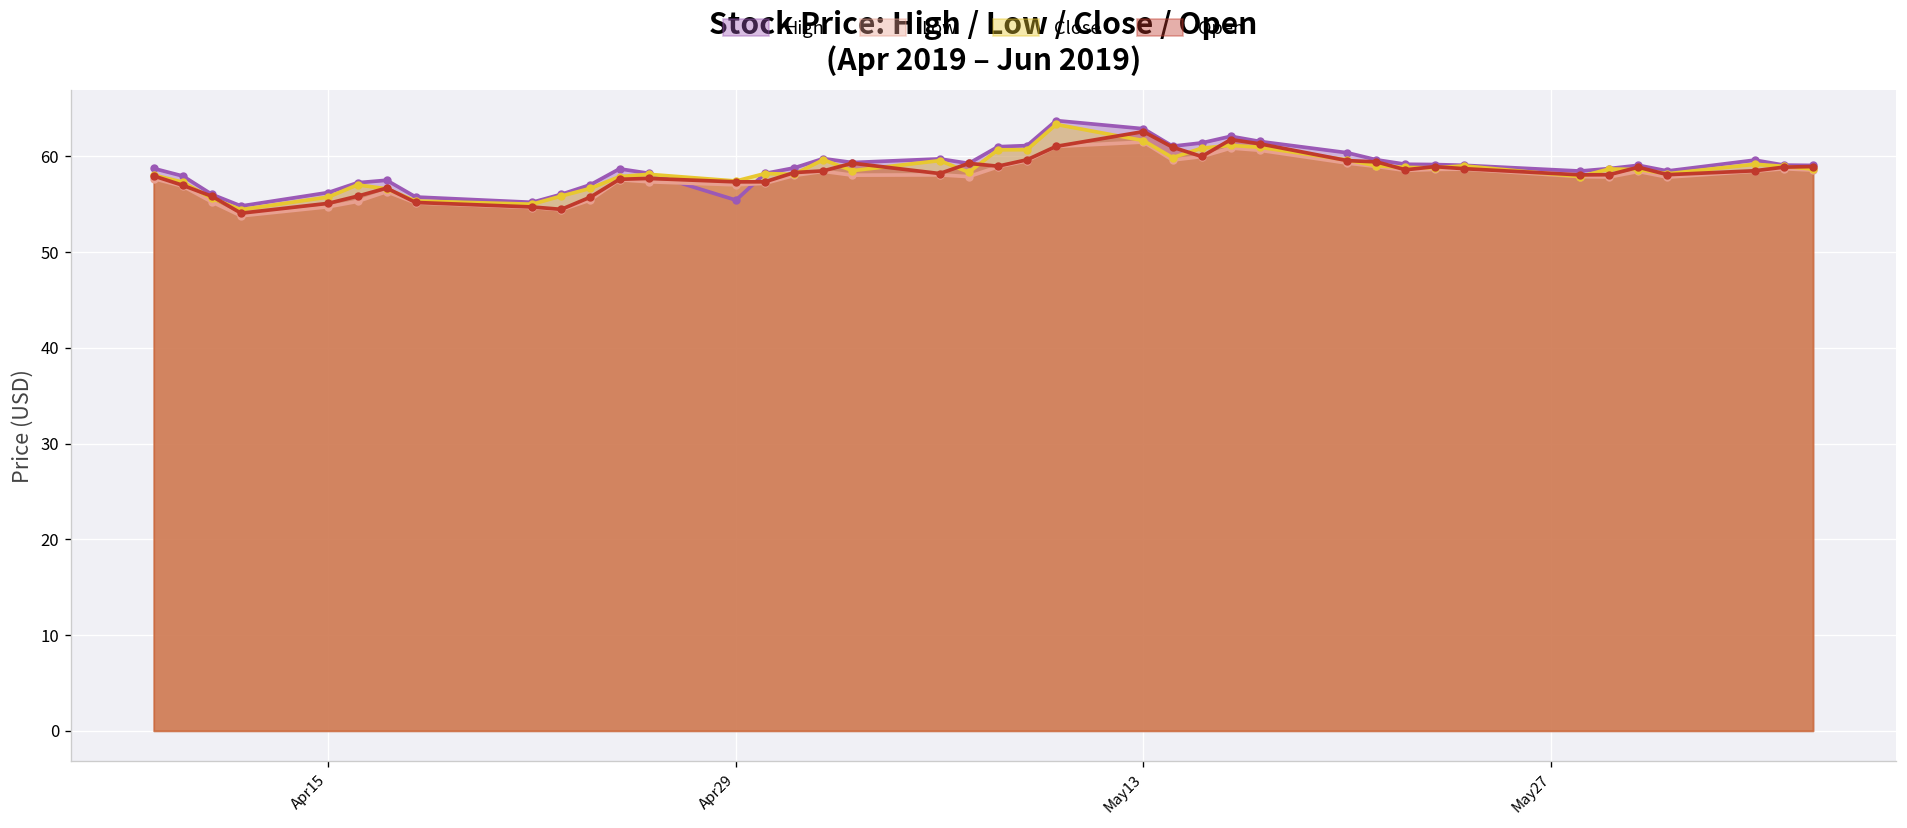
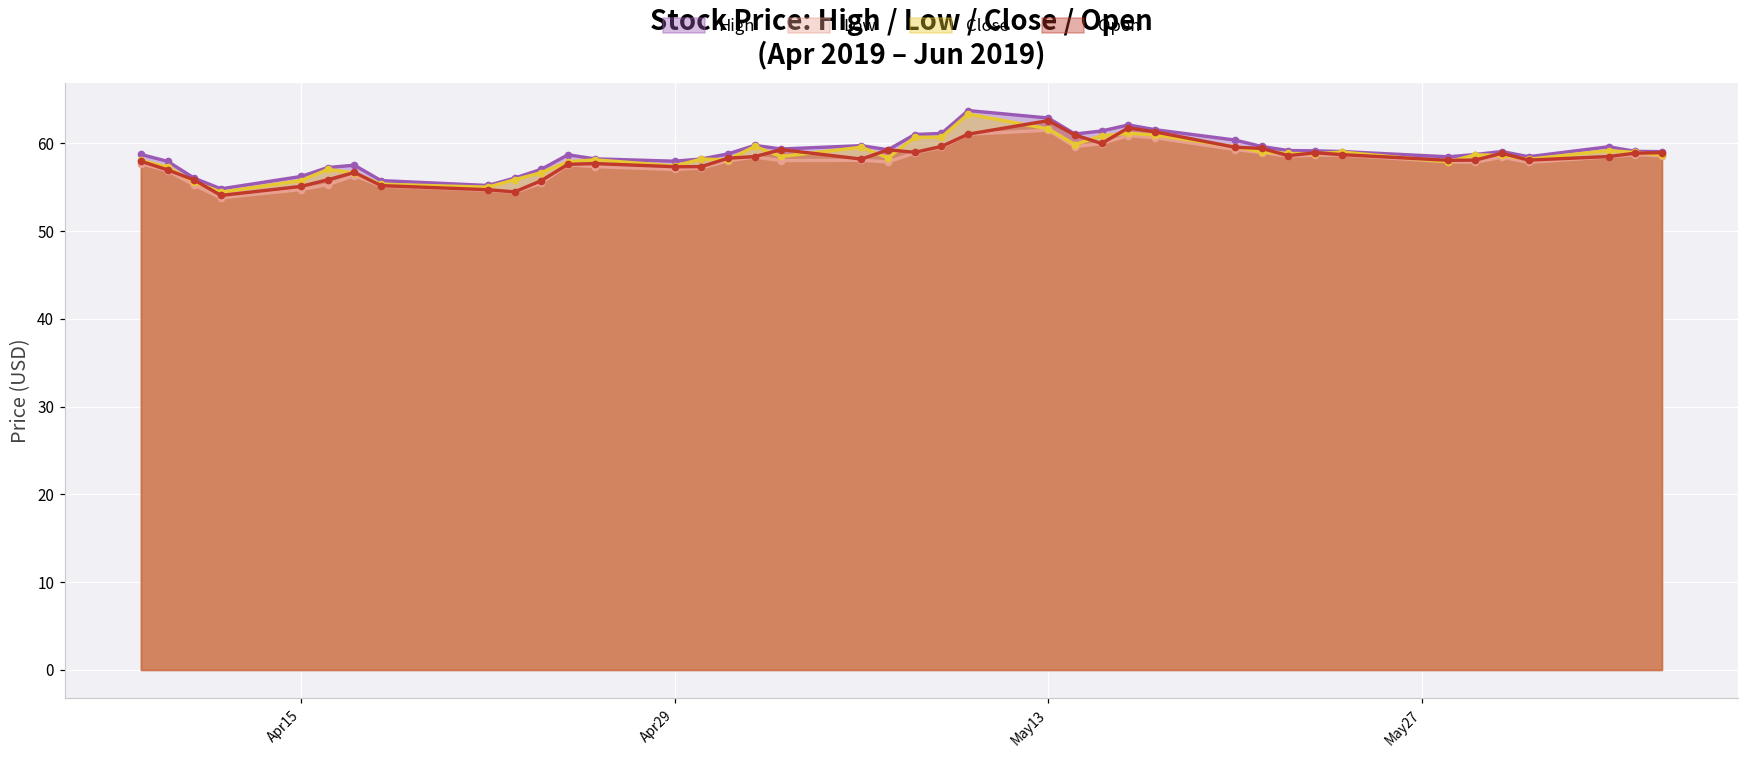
  {
    "High": {
      "Apr15": 56,
-     "Apr29": 55
+     "Apr29": 58
    },
    "Low": {
      "Apr15": 55
    },
    "Close": {
      "Apr15": 56
    },
    "Open": {
      "Apr15": 55
    }
  }
